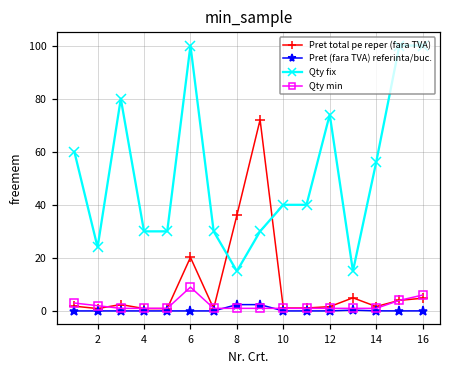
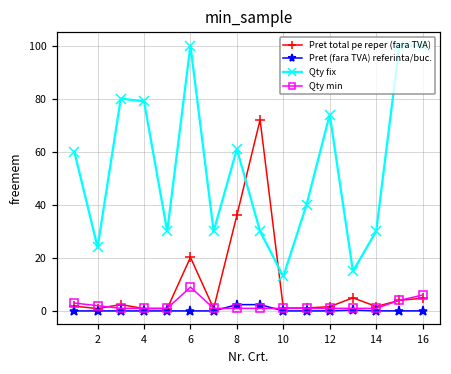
  {
    "Pret total pe reper (fara TVA)": {
      "6": 20,
      "8": 36,
      "16": 5
    },
    "Pret (fara TVA) referinta/buc.": {
      "6": 0,
      "8": 2,
      "16": 0
    },
    "Qty fix": {
      "2": 24,
-     "4": 30,
+     "4": 79,
      "6": 100,
-     "8": 15,
-     "10": 40,
+     "8": 61,
+     "10": 13,
      "12": 74,
-     "14": 56
+     "14": 30
    },
    "Qty min": {
      "2": 2,
      "6": 9,
      "8": 1,
      "16": 6
    }
  }
